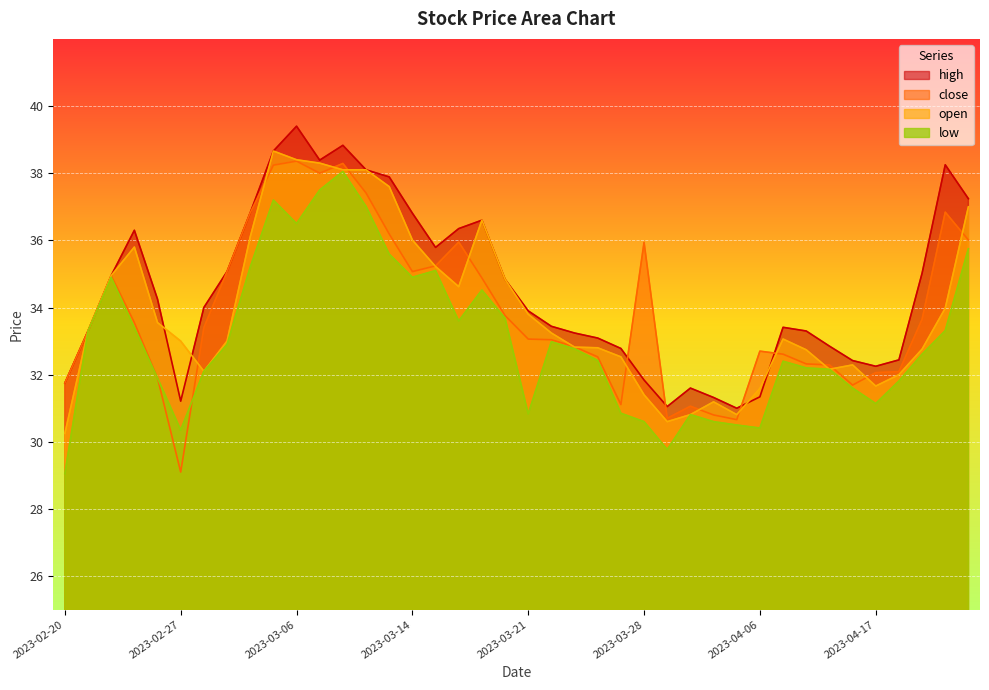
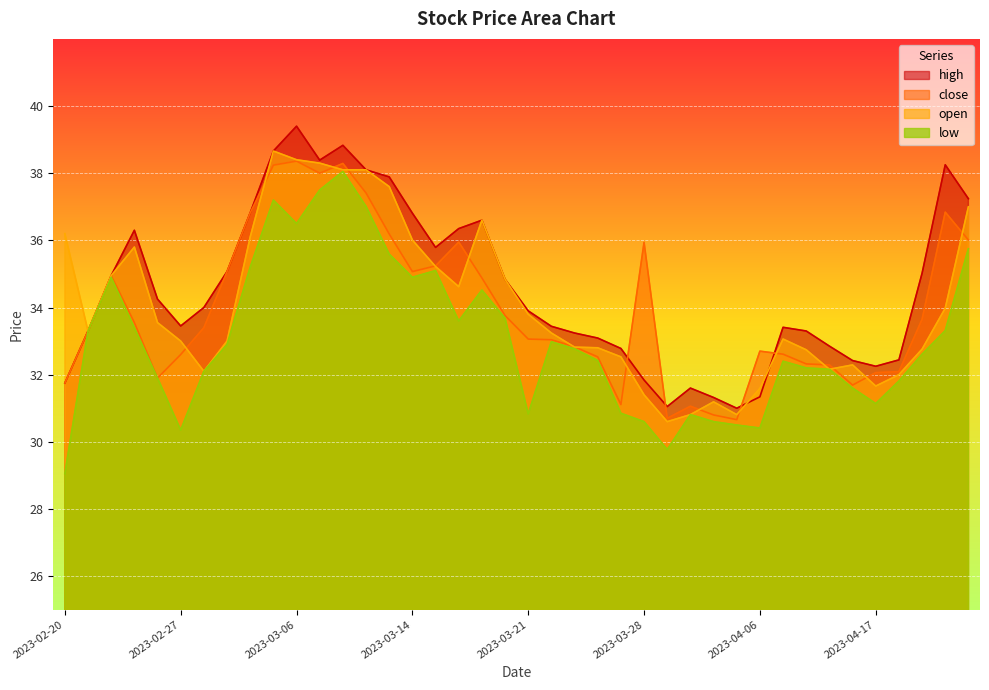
  {
    "high": {
-     "2023-02-27": 31.2,
+     "2023-02-27": 33.5,
      "2023-03-06": 39.4,
      "2023-03-14": 36.8,
      "2023-03-21": 33.9,
      "2023-03-28": 31.8,
      "2023-04-06": 31.3,
      "2023-04-17": 32.3
    },
    "close": {
-     "2023-02-27": 29.1,
+     "2023-02-27": 32.6,
      "2023-03-14": 35.1,
      "2023-03-21": 33.1,
      "2023-03-28": 35.9,
      "2023-04-06": 32.7,
      "2023-04-17": 32.1
    },
    "open": {
-     "2023-02-20": 30.3,
+     "2023-02-20": 36.2,
      "2023-02-27": 33.0,
      "2023-03-14": 36.0,
      "2023-03-21": 33.8,
      "2023-03-28": 31.4,
      "2023-04-06": 31.6,
      "2023-04-17": 31.7
    },
    "low": {
      "2023-02-20": 29.1,
      "2023-02-27": 30.4,
      "2023-03-06": 36.5,
      "2023-03-14": 34.9,
      "2023-03-21": 30.8,
      "2023-03-28": 30.6,
      "2023-04-06": 30.4,
      "2023-04-17": 31.1
    }
  }
